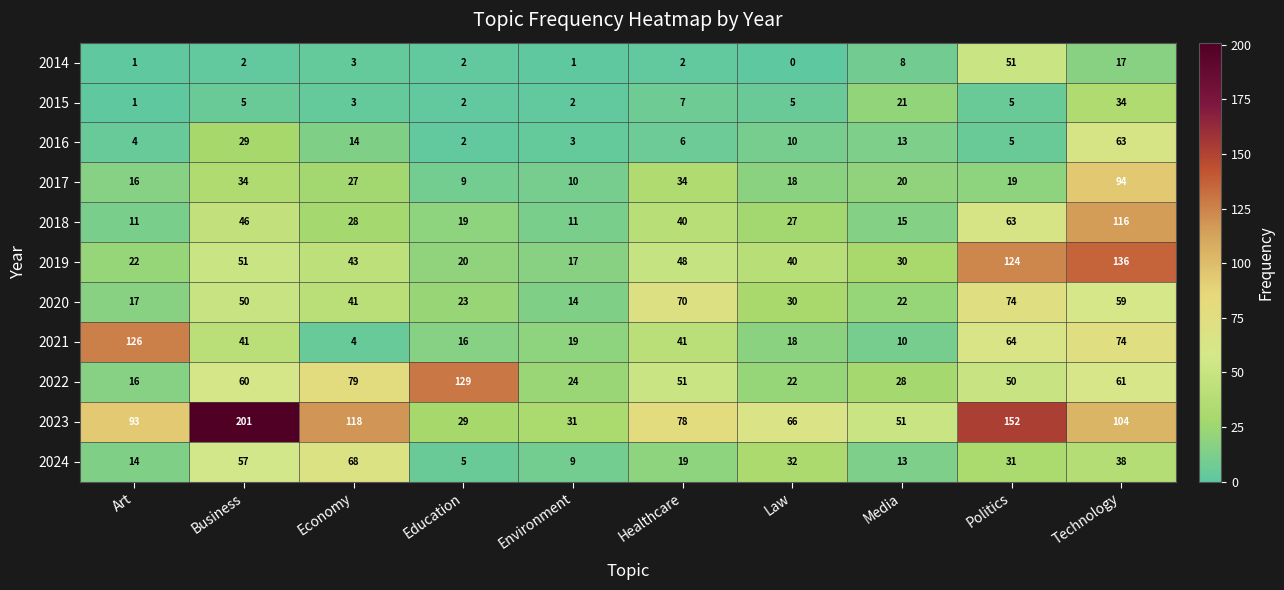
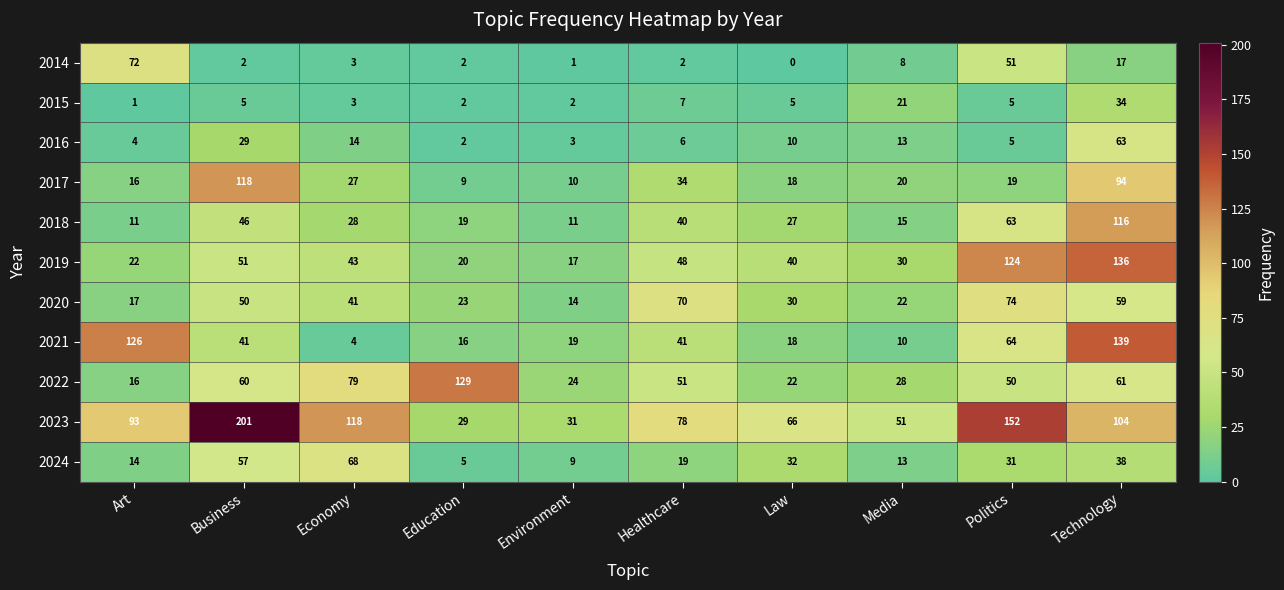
  {
    "2014": {
-     "Art": 1,
+     "Art": 72,
      "Business": 2,
      "Economy": 3,
      "Education": 2,
      "Environment": 1,
      "Healthcare": 2,
      "Law": 0,
      "Media": 8,
      "Politics": 51,
      "Technology": 17
    },
    "2015": {
      "Art": 1,
      "Business": 5,
      "Economy": 3,
      "Education": 2,
      "Environment": 2,
      "Healthcare": 7,
      "Law": 5,
      "Media": 21,
      "Politics": 5,
      "Technology": 34
    },
    "2016": {
      "Art": 4,
      "Business": 29,
      "Economy": 14,
      "Education": 2,
      "Environment": 3,
      "Healthcare": 6,
      "Law": 10,
      "Media": 13,
      "Politics": 5,
      "Technology": 63
    },
    "2017": {
      "Art": 16,
-     "Business": 34,
+     "Business": 118,
      "Economy": 27,
      "Education": 9,
      "Environment": 10,
      "Healthcare": 34,
      "Law": 18,
      "Media": 20,
      "Politics": 19,
      "Technology": 94
    },
    "2018": {
      "Art": 11,
      "Business": 46,
      "Economy": 28,
      "Education": 19,
      "Environment": 11,
      "Healthcare": 40,
      "Law": 27,
      "Media": 15,
      "Politics": 63,
      "Technology": 116
    },
    "2019": {
      "Art": 22,
      "Business": 51,
      "Economy": 43,
      "Education": 20,
      "Environment": 17,
      "Healthcare": 48,
      "Law": 40,
      "Media": 30,
      "Politics": 124,
      "Technology": 136
    },
    "2020": {
      "Art": 17,
      "Business": 50,
      "Economy": 41,
      "Education": 23,
      "Environment": 14,
      "Healthcare": 70,
      "Law": 30,
      "Media": 22,
      "Politics": 74,
      "Technology": 59
    },
    "2021": {
      "Art": 126,
      "Business": 41,
      "Economy": 4,
      "Education": 16,
      "Environment": 19,
      "Healthcare": 41,
      "Law": 18,
      "Media": 10,
      "Politics": 64,
-     "Technology": 74
+     "Technology": 139
    },
    "2022": {
      "Art": 16,
      "Business": 60,
      "Economy": 79,
      "Education": 129,
      "Environment": 24,
      "Healthcare": 51,
      "Law": 22,
      "Media": 28,
      "Politics": 50,
      "Technology": 61
    },
    "2023": {
      "Art": 93,
      "Business": 201,
      "Economy": 118,
      "Education": 29,
      "Environment": 31,
      "Healthcare": 78,
      "Law": 66,
      "Media": 51,
      "Politics": 152,
      "Technology": 104
    },
    "2024": {
      "Art": 14,
      "Business": 57,
      "Economy": 68,
      "Education": 5,
      "Environment": 9,
      "Healthcare": 19,
      "Law": 32,
      "Media": 13,
      "Politics": 31,
      "Technology": 38
    }
  }
